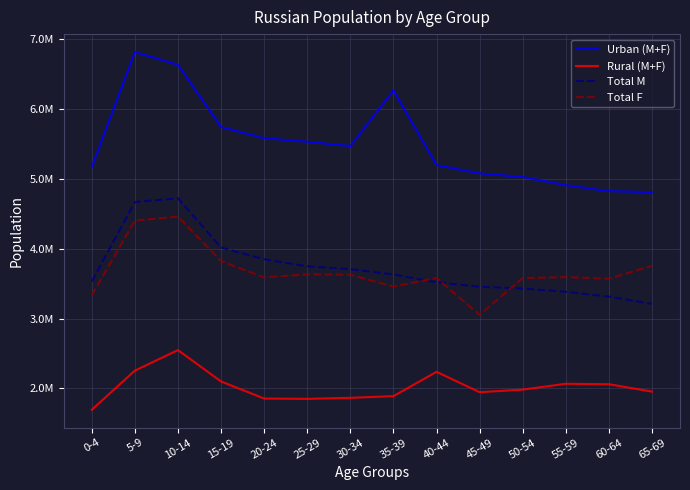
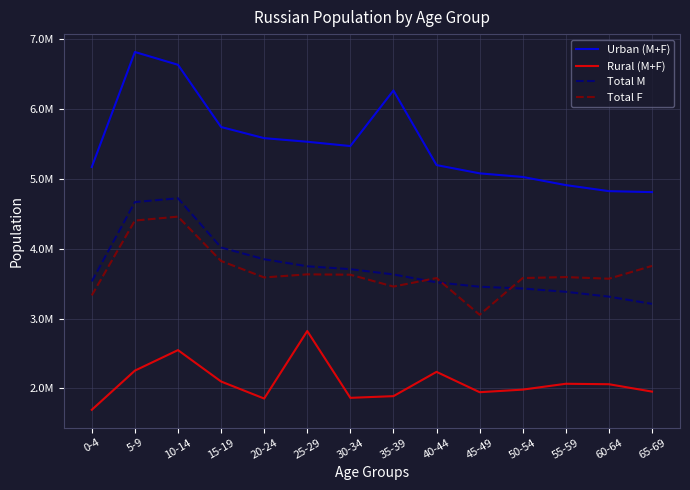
  {
    "Urban (M+F)": {
      "0-4": 5200000,
      "5-9": 6800000,
      "10-14": 6600000,
      "15-19": 5700000,
      "20-24": 5600000,
      "25-29": 5500000,
      "30-34": 5500000,
      "35-39": 6300000,
      "40-44": 5200000,
      "45-49": 5100000,
      "50-54": 5000000,
      "55-59": 4900000,
      "60-64": 4800000,
      "65-69": 4800000
    },
    "Rural (M+F)": {
      "0-4": 1700000,
      "5-9": 2300000,
      "10-14": 2500000,
      "15-19": 2100000,
      "20-24": 1900000,
-     "25-29": 1800000,
+     "25-29": 2800000,
      "30-34": 1900000,
      "35-39": 1900000,
      "40-44": 2200000,
      "45-49": 1900000,
      "50-54": 2000000,
      "55-59": 2100000,
      "60-64": 2100000,
      "65-69": 2000000
    },
    "Total M": {
      "0-4": 3500000,
      "5-9": 4700000,
      "10-14": 4700000,
      "15-19": 4000000,
      "20-24": 3900000,
      "25-29": 3700000,
      "30-34": 3700000,
      "35-39": 3600000,
      "40-44": 3500000,
      "45-49": 3500000,
      "50-54": 3400000,
      "55-59": 3400000,
      "60-64": 3300000,
      "65-69": 3200000
    },
    "Total F": {
      "0-4": 3300000,
      "5-9": 4400000,
      "10-14": 4500000,
      "15-19": 3800000,
      "20-24": 3600000,
      "25-29": 3600000,
      "30-34": 3600000,
      "35-39": 3500000,
      "40-44": 3600000,
      "45-49": 3100000,
      "50-54": 3600000,
      "55-59": 3600000,
      "60-64": 3600000,
      "65-69": 3800000
    }
  }
